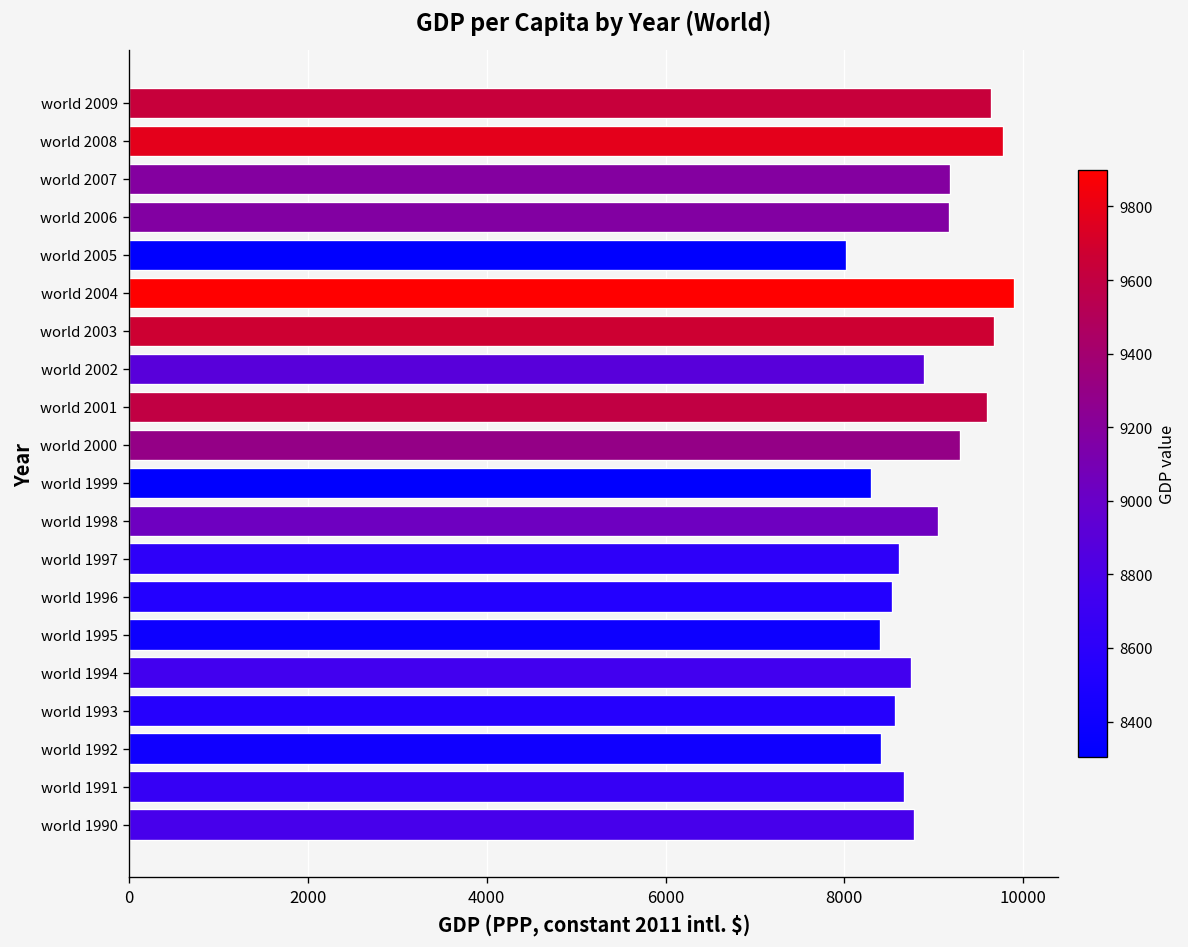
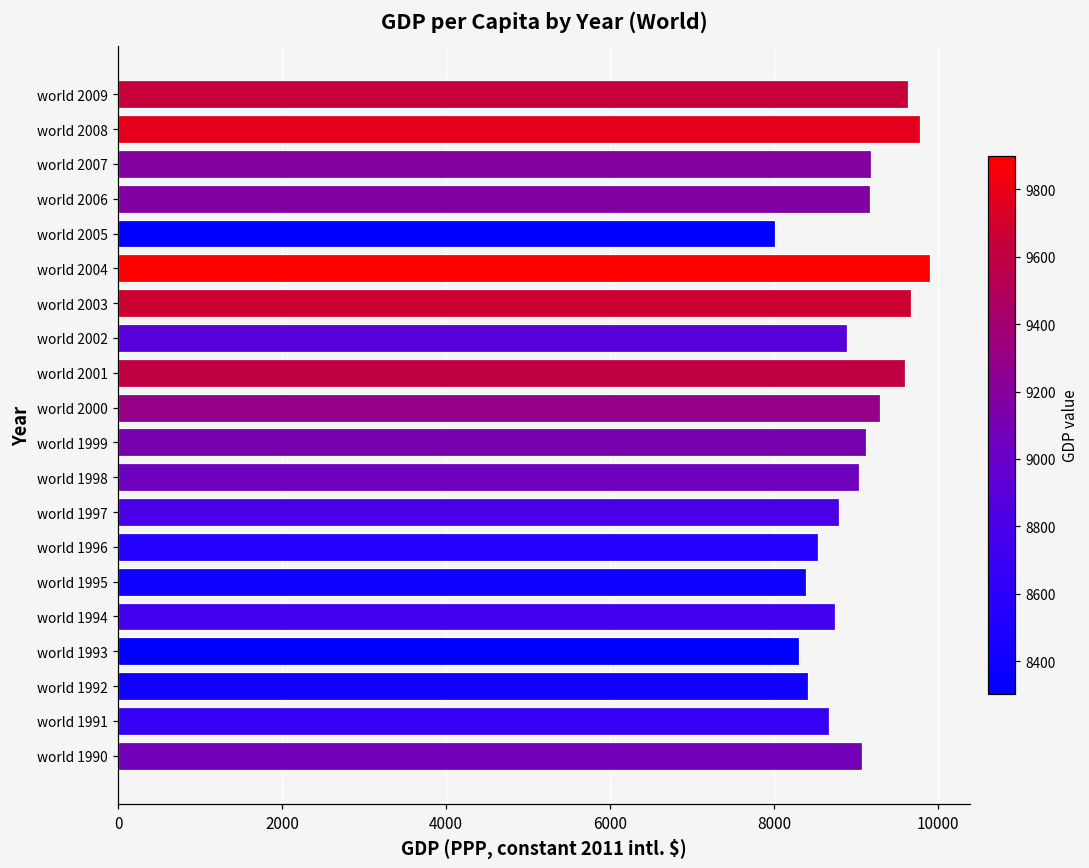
  {
    "world 2009": 9600,
    "world 2008": 9800,
    "world 2007": 9200,
    "world 2006": 9200,
    "world 2005": 8000,
    "world 2004": 9900,
    "world 2003": 9700,
    "world 2002": 8900,
    "world 2001": 9600,
    "world 2000": 9300,
-   "world 1999": 8300,
+   "world 1999": 9100,
    "world 1998": 9000,
-   "world 1997": 8600,
+   "world 1997": 8800,
    "world 1996": 8500,
    "world 1995": 8400,
    "world 1994": 8700,
-   "world 1993": 8600,
+   "world 1993": 8300,
    "world 1992": 8400,
    "world 1991": 8700,
-   "world 1990": 8800
+   "world 1990": 9100
  }
